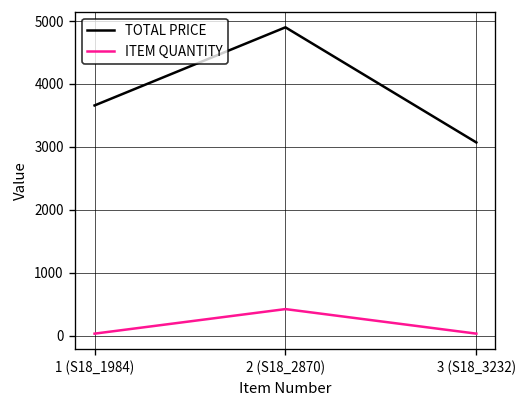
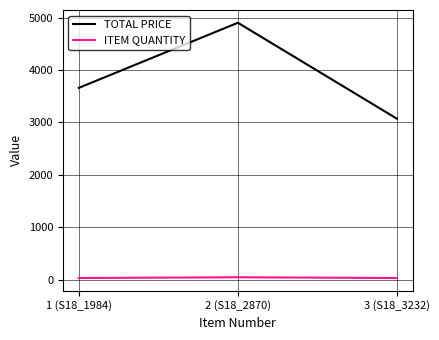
  {
    "TOTAL PRICE": {
      "1 (S18_1984)": 3700,
      "2 (S18_2870)": 4900,
      "3 (S18_3232)": 3100
    },
    "ITEM QUANTITY": {
      "1 (S18_1984)": 0,
-     "2 (S18_2870)": 400,
+     "2 (S18_2870)": 0,
      "3 (S18_3232)": 0
    }
  }
